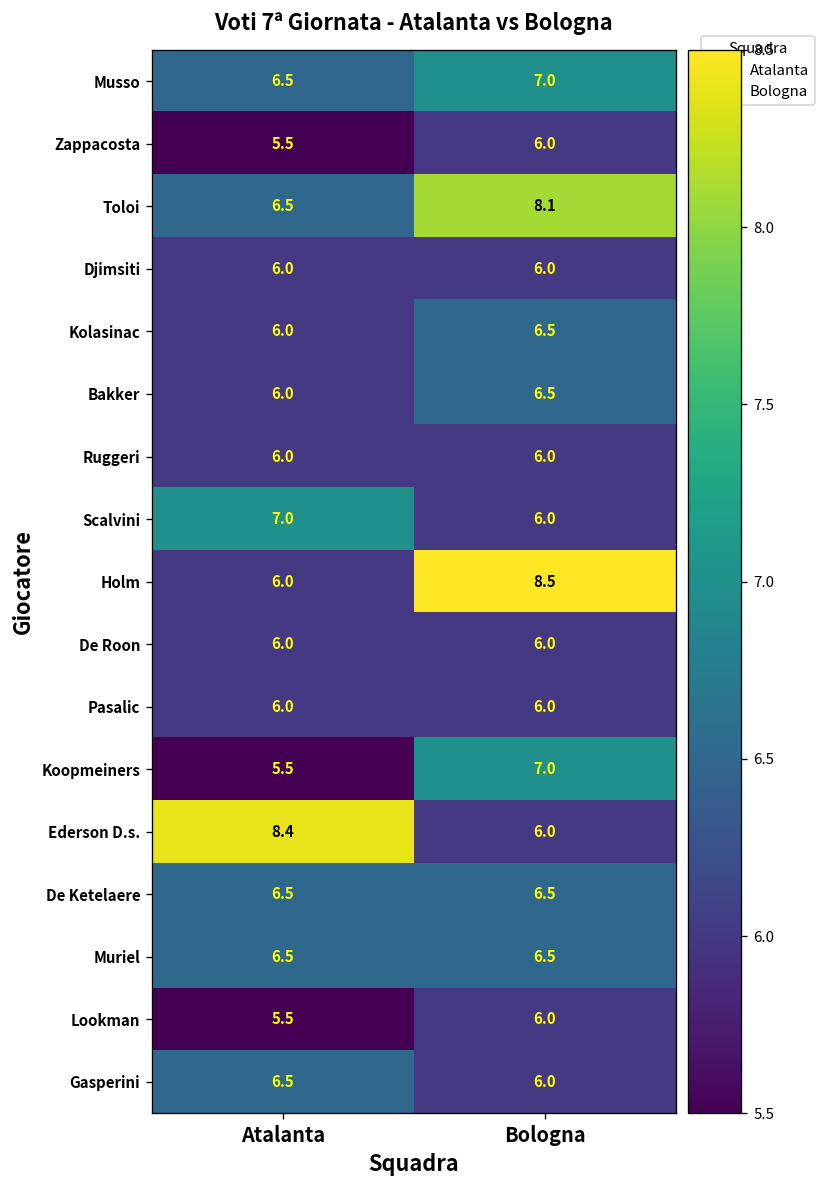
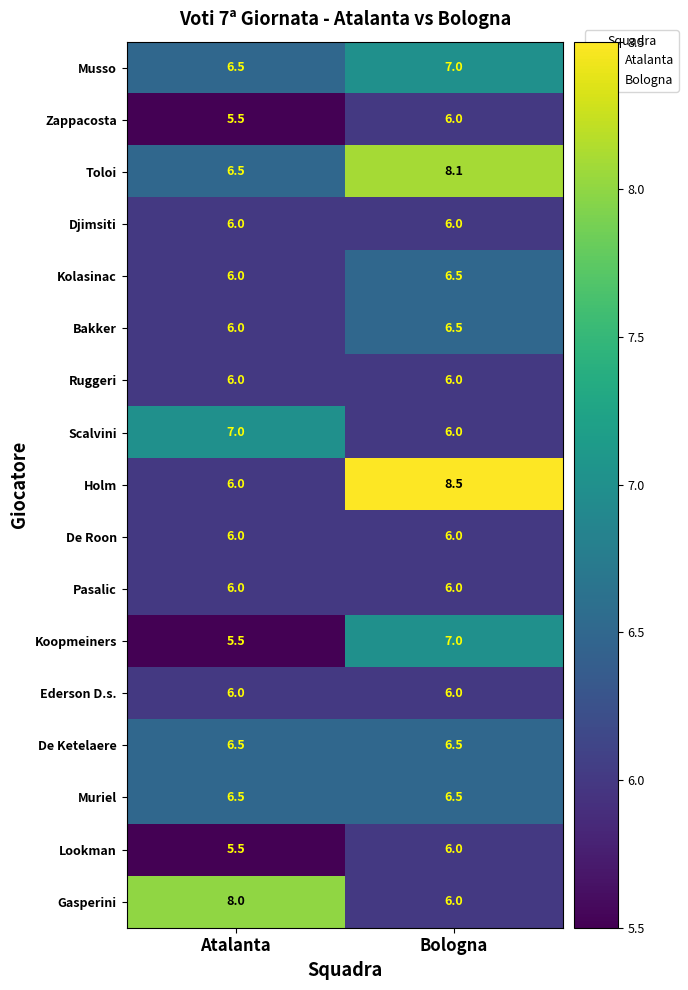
  {
    "Musso": {
      "Atalanta": 6.5,
      "Bologna": 7.0
    },
    "Zappacosta": {
      "Atalanta": 5.5,
      "Bologna": 6.0
    },
    "Toloi": {
      "Atalanta": 6.5,
      "Bologna": 8.1
    },
    "Djimsiti": {
      "Atalanta": 6.0,
      "Bologna": 6.0
    },
    "Kolasinac": {
      "Atalanta": 6.0,
      "Bologna": 6.5
    },
    "Bakker": {
      "Atalanta": 6.0,
      "Bologna": 6.5
    },
    "Ruggeri": {
      "Atalanta": 6.0,
      "Bologna": 6.0
    },
    "Scalvini": {
      "Atalanta": 7.0,
      "Bologna": 6.0
    },
    "Holm": {
      "Atalanta": 6.0,
      "Bologna": 8.5
    },
    "De Roon": {
      "Atalanta": 6.0,
      "Bologna": 6.0
    },
    "Pasalic": {
      "Atalanta": 6.0,
      "Bologna": 6.0
    },
    "Koopmeiners": {
      "Atalanta": 5.5,
      "Bologna": 7.0
    },
    "Ederson D.s.": {
-     "Atalanta": 8.4,
+     "Atalanta": 6.0,
      "Bologna": 6.0
    },
    "De Ketelaere": {
      "Atalanta": 6.5,
      "Bologna": 6.5
    },
    "Muriel": {
      "Atalanta": 6.5,
      "Bologna": 6.5
    },
    "Lookman": {
      "Atalanta": 5.5,
      "Bologna": 6.0
    },
    "Gasperini": {
-     "Atalanta": 6.5,
+     "Atalanta": 8.0,
      "Bologna": 6.0
    }
  }
